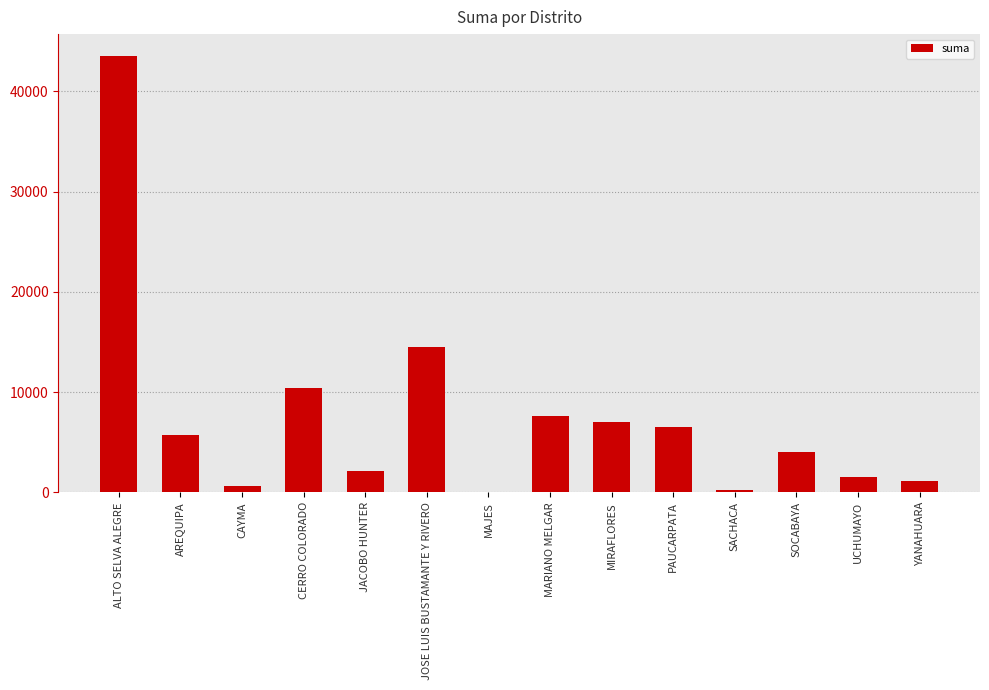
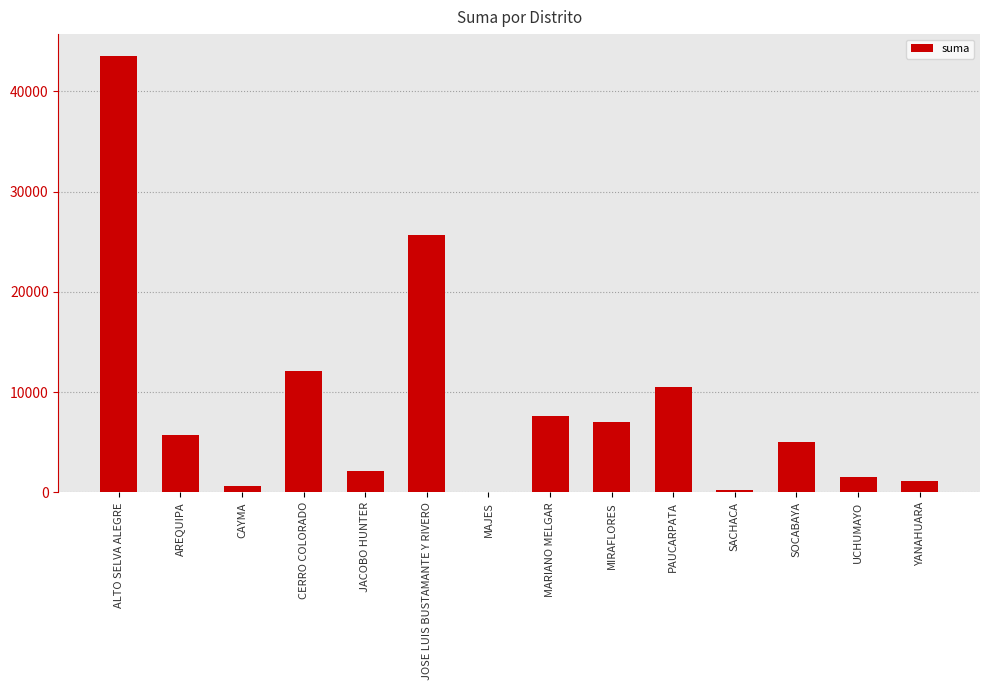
  {
    "ALTO SELVA ALEGRE": 43500,
    "AREQUIPA": 5700,
    "CAYMA": 600,
-   "CERRO COLORADO": 10400,
+   "CERRO COLORADO": 12100,
    "JACOBO HUNTER": 2100,
-   "JOSE LUIS BUSTAMANTE Y RIVERO": 14500,
+   "JOSE LUIS BUSTAMANTE Y RIVERO": 25700,
    "MARIANO MELGAR": 7600,
    "MIRAFLORES": 7100,
-   "PAUCARPATA": 6500,
-   "SOCABAYA": 4000,
+   "PAUCARPATA": 10500,
+   "SOCABAYA": 5000,
    "UCHUMAYO": 1600,
    "YANAHUARA": 1200
  }
